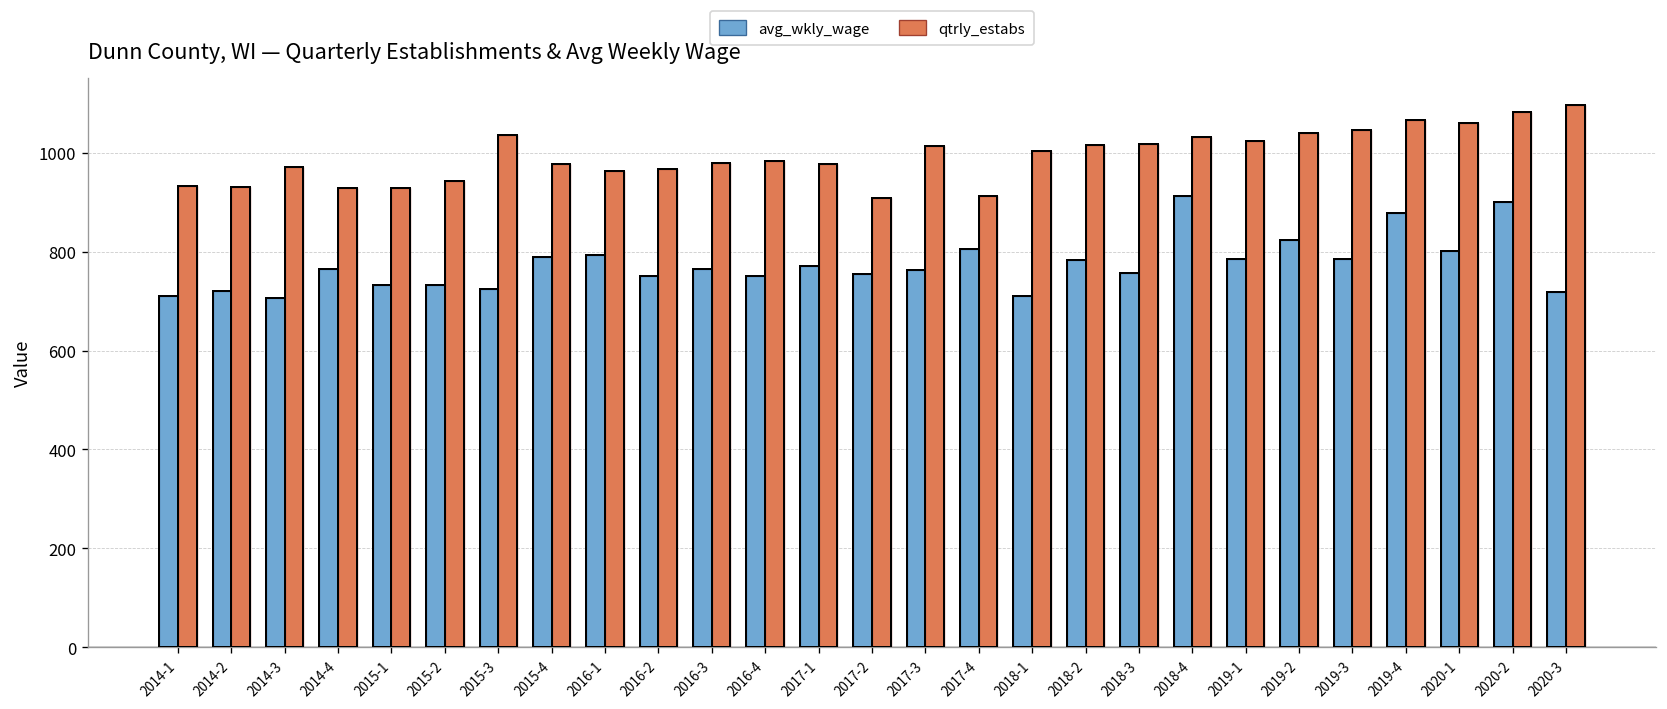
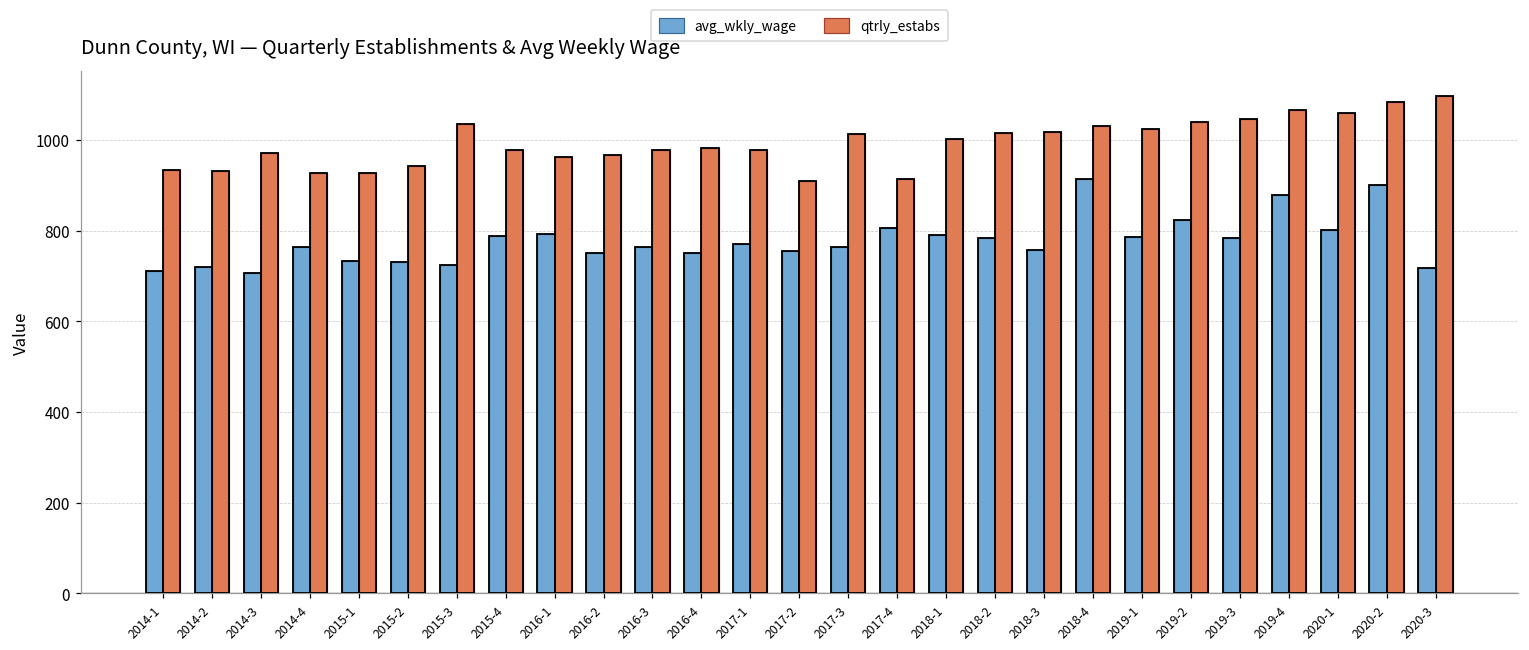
  {
    "avg_wkly_wage": {
      "2014-1": 710,
      "2014-2": 720,
      "2014-3": 710,
      "2014-4": 760,
      "2015-1": 730,
      "2015-2": 730,
      "2015-3": 720,
      "2015-4": 790,
      "2016-1": 790,
      "2016-2": 750,
      "2016-3": 760,
      "2016-4": 750,
      "2017-1": 770,
      "2017-2": 760,
      "2017-3": 760,
      "2017-4": 810,
-     "2018-1": 710,
+     "2018-1": 790,
      "2018-2": 780,
      "2018-3": 760,
      "2018-4": 910,
      "2019-1": 790,
      "2019-2": 820,
      "2019-3": 790,
      "2019-4": 880,
      "2020-1": 800,
      "2020-2": 900,
      "2020-3": 720
    },
    "qtrly_estabs": {
      "2014-1": 930,
      "2014-2": 930,
      "2014-3": 970,
      "2014-4": 930,
      "2015-1": 930,
      "2015-2": 940,
      "2015-3": 1040,
      "2015-4": 980,
      "2016-1": 960,
      "2016-2": 970,
      "2016-3": 980,
      "2016-4": 980,
      "2017-1": 980,
      "2017-2": 910,
      "2017-3": 1010,
      "2017-4": 910,
      "2018-1": 1000,
      "2018-2": 1020,
      "2018-3": 1020,
      "2018-4": 1030,
      "2019-1": 1020,
      "2019-2": 1040,
      "2019-3": 1050,
      "2019-4": 1070,
      "2020-1": 1060,
      "2020-2": 1080,
      "2020-3": 1100
    }
  }
